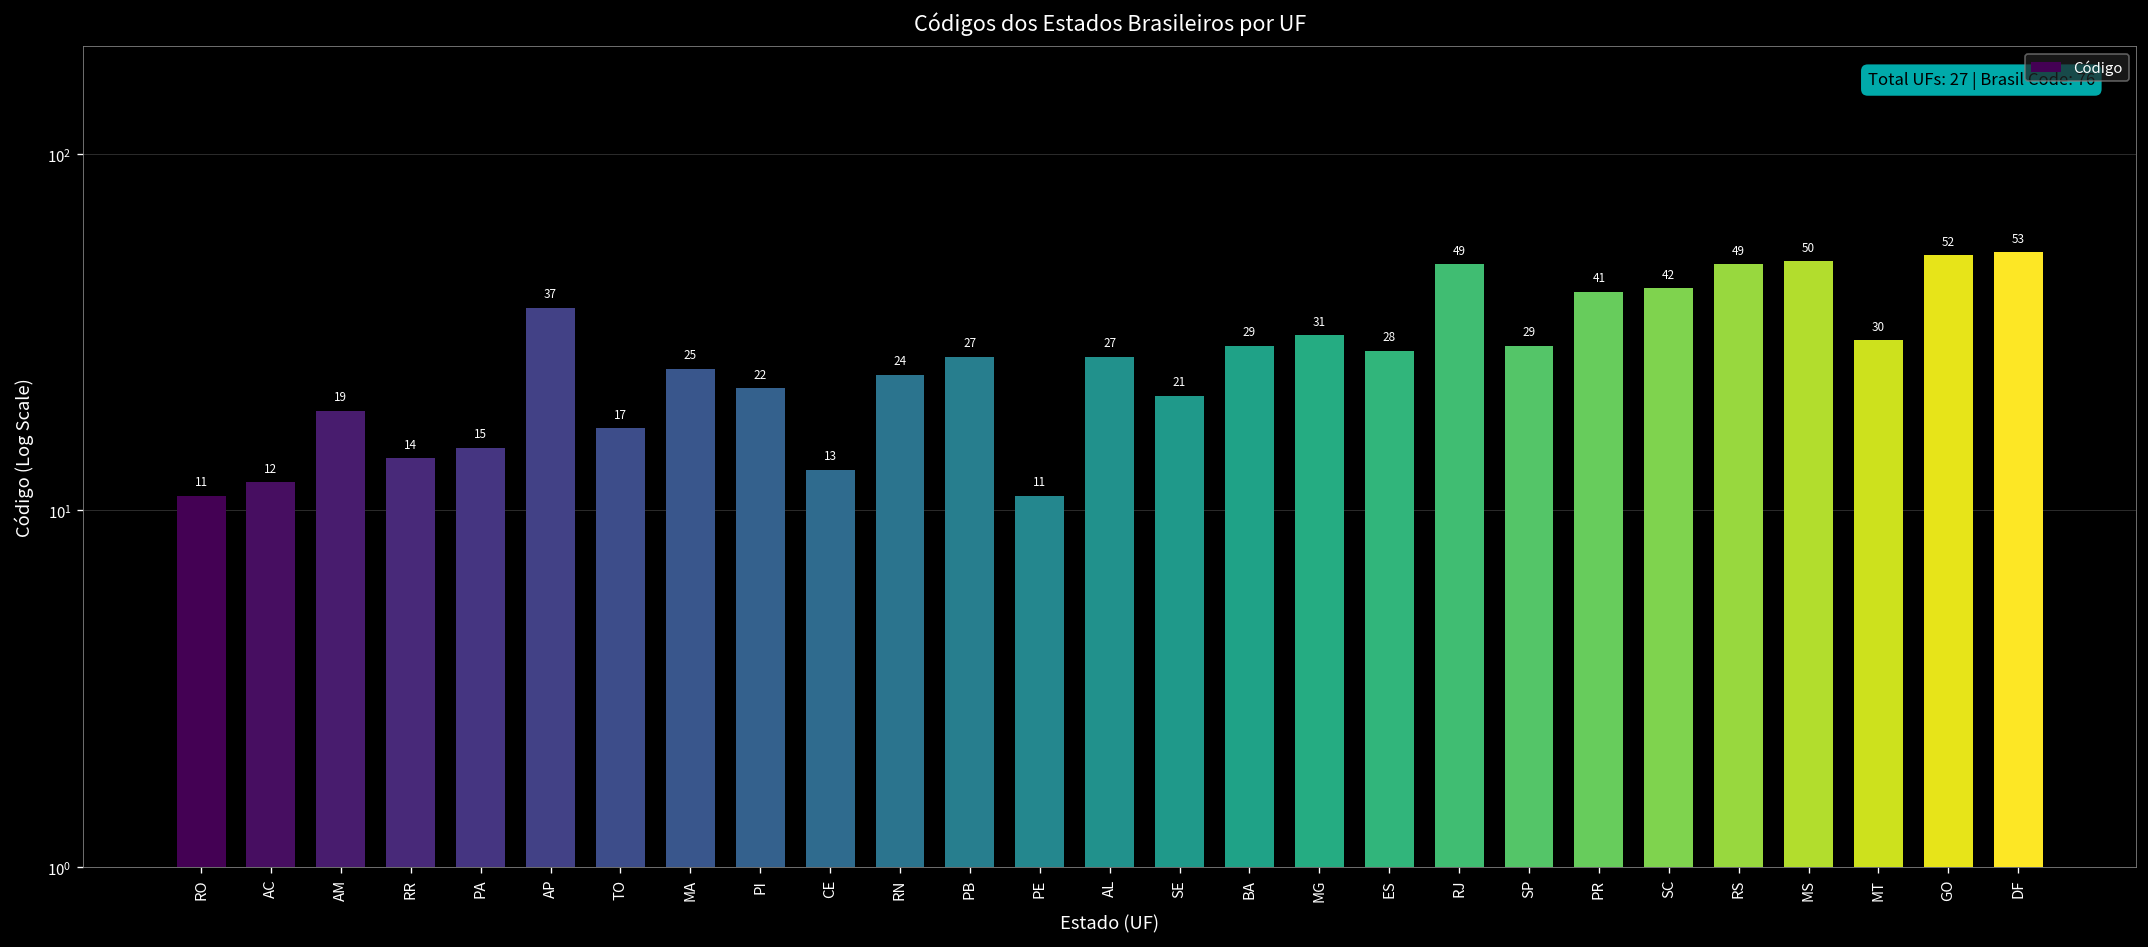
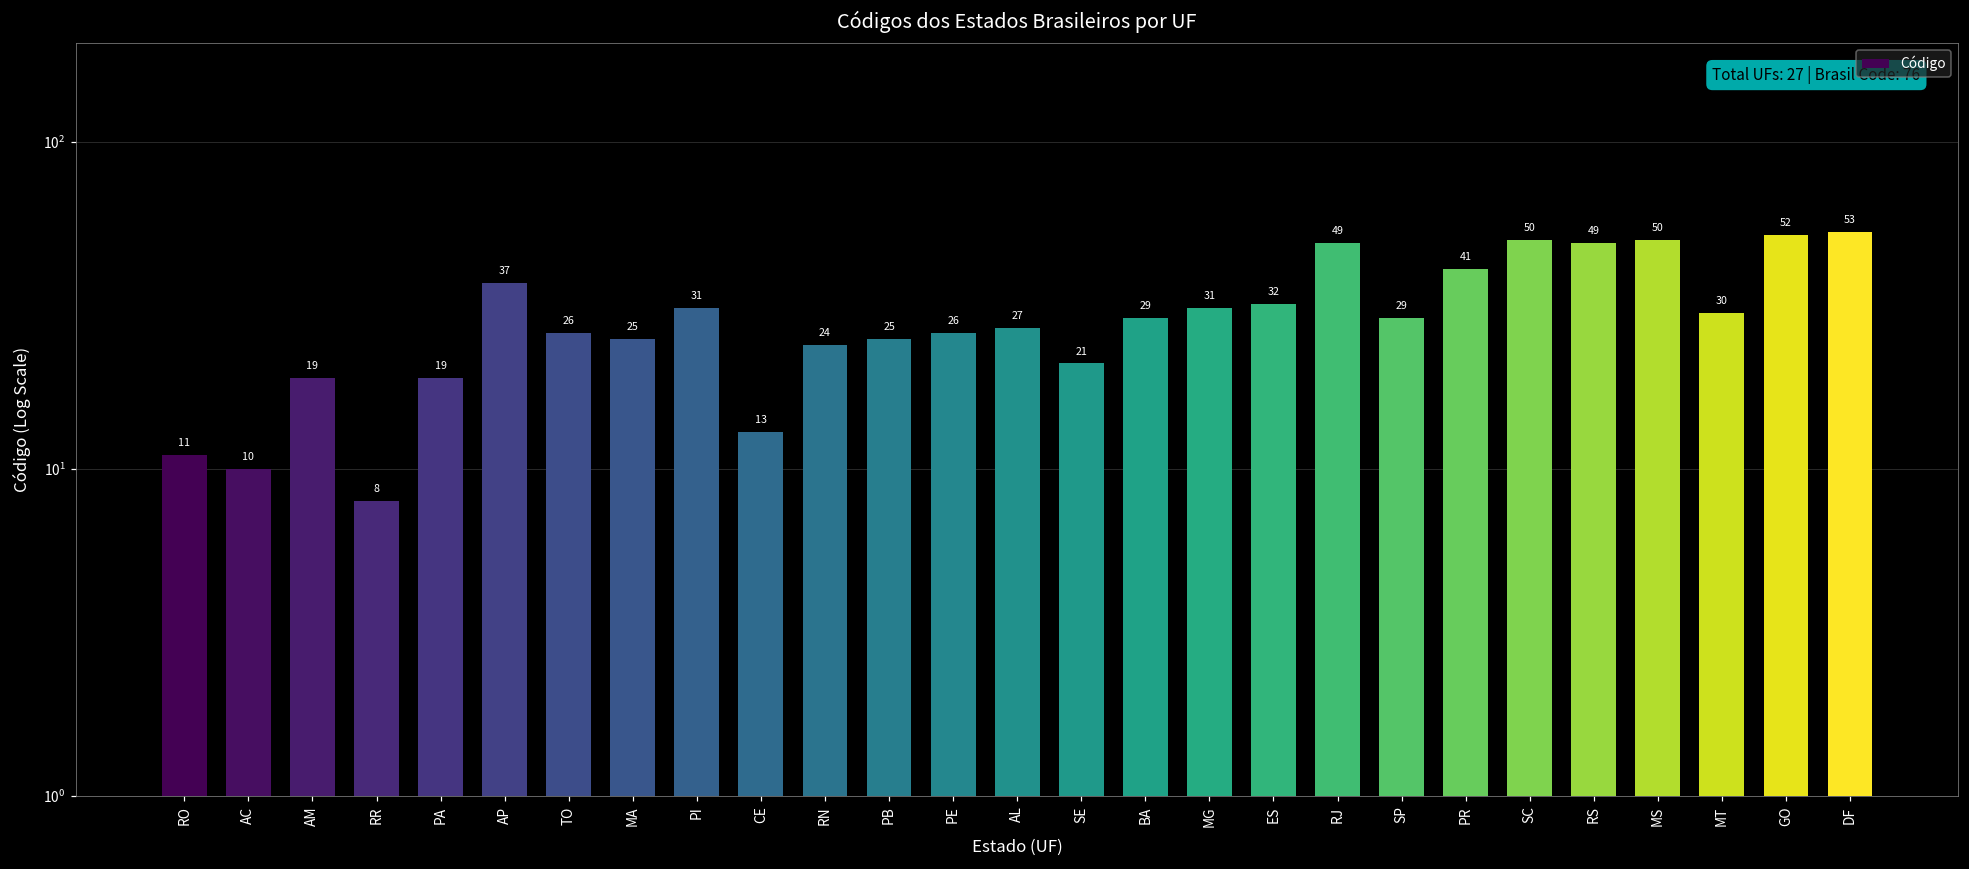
  {
    "RO": 11,
-   "AC": 12,
+   "AC": 10,
    "AM": 19,
-   "RR": 14,
-   "PA": 15,
+   "RR": 8,
+   "PA": 19,
    "AP": 37,
-   "TO": 17,
+   "TO": 26,
    "MA": 25,
-   "PI": 22,
+   "PI": 31,
    "CE": 13,
    "RN": 24,
-   "PB": 27,
-   "PE": 11,
+   "PB": 25,
+   "PE": 26,
    "AL": 27,
    "SE": 21,
    "BA": 29,
    "MG": 31,
-   "ES": 28,
+   "ES": 32,
    "RJ": 49,
    "SP": 29,
    "PR": 41,
-   "SC": 42,
+   "SC": 50,
    "RS": 49,
    "MS": 50,
    "MT": 30,
    "GO": 52,
    "DF": 53
  }
